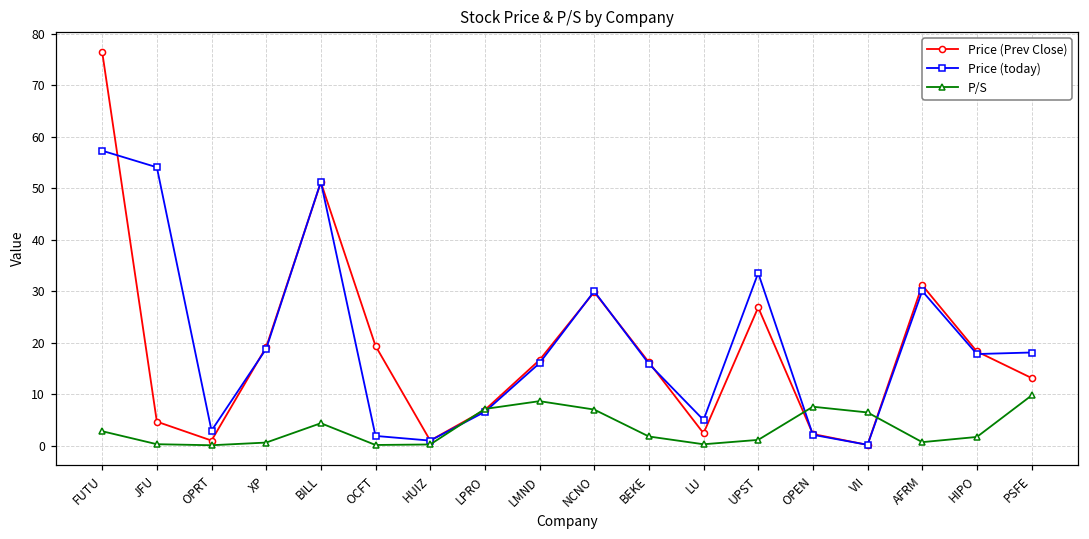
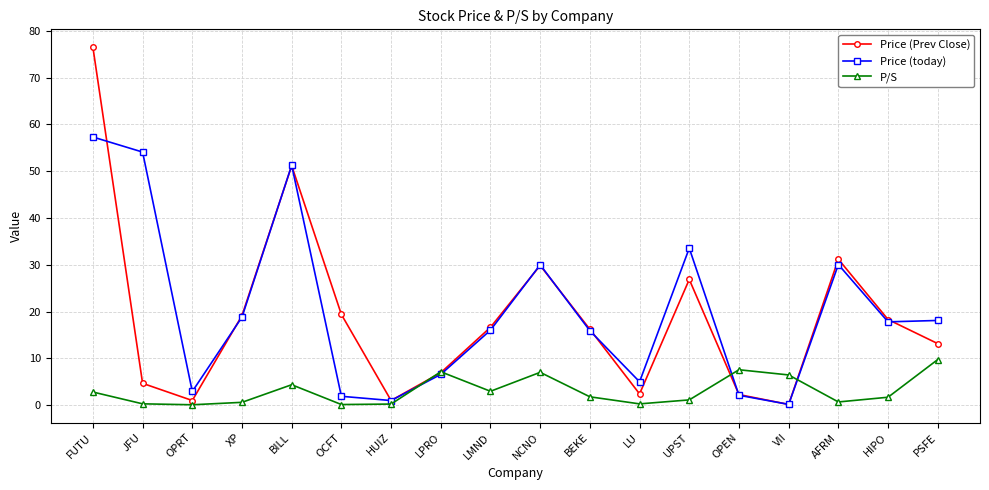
  {
    "Price (Prev Close)": {
      "FUTU": 76,
      "JFU": 5,
      "OPRT": 1,
      "OCFT": 19,
      "LMND": 17,
      "LU": 2,
      "UPST": 27,
      "AFRM": 31,
      "PSFE": 13
    },
    "Price (today)": {
      "FUTU": 57,
      "JFU": 54,
      "OPRT": 3,
      "OCFT": 2,
      "LMND": 16,
      "LU": 5,
      "UPST": 34,
      "AFRM": 30,
      "PSFE": 18
    },
    "P/S": {
      "FUTU": 3,
      "JFU": 0,
      "OPRT": 0,
      "XP": 1,
      "BILL": 4,
      "OCFT": 0,
      "HUIZ": 0,
-     "LMND": 9,
+     "LMND": 3,
      "NCNO": 7,
      "BEKE": 2,
      "LU": 0,
      "UPST": 1,
      "OPEN": 8,
      "VII": 6,
      "AFRM": 1,
      "HIPO": 2,
      "PSFE": 10
    }
  }
